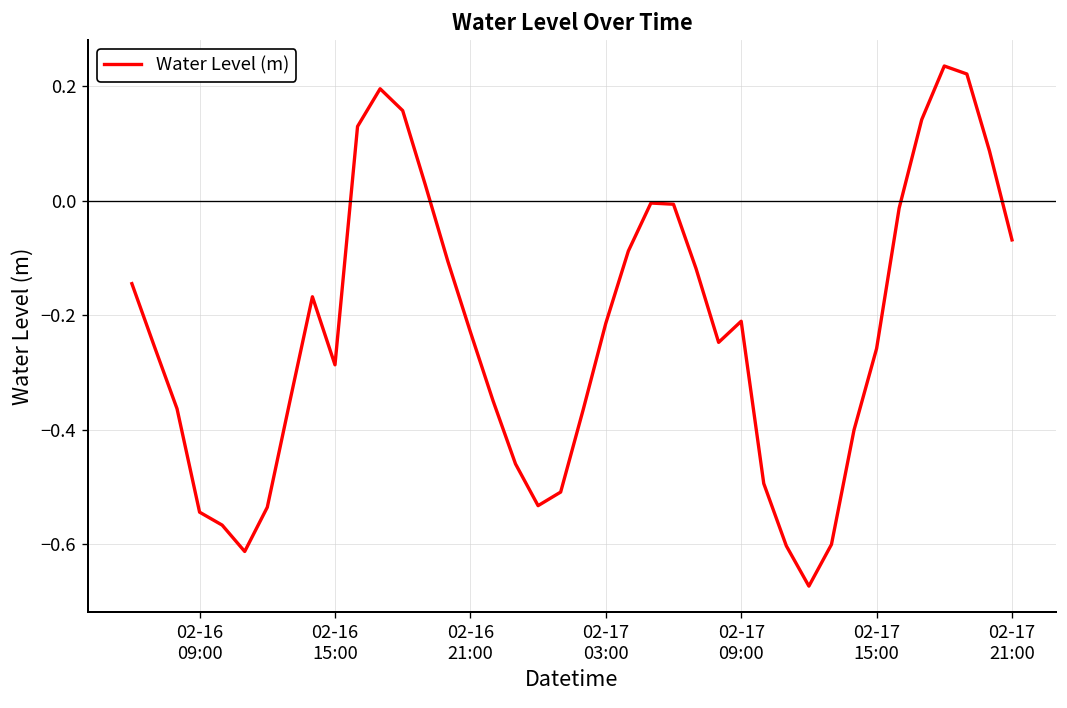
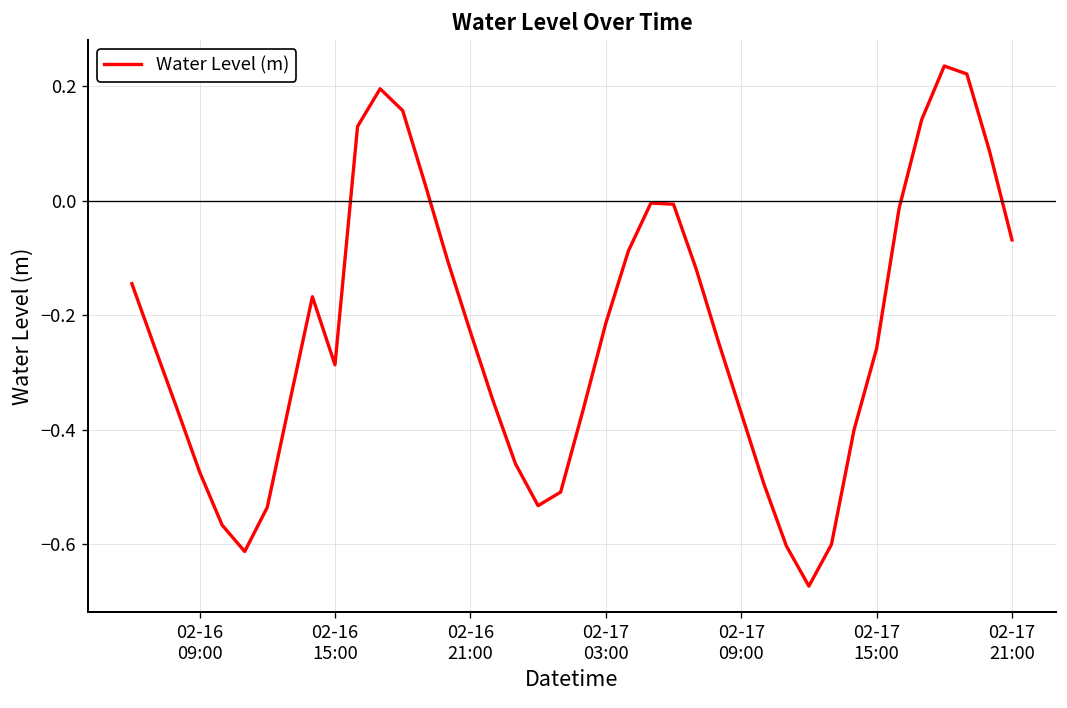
  {
-   "02-16 09:00": -0.54,
+   "02-16 09:00": -0.47,
    "02-16 15:00": -0.29,
    "02-16 21:00": -0.23,
    "02-17 03:00": -0.21,
-   "02-17 09:00": -0.21,
+   "02-17 09:00": -0.37,
    "02-17 15:00": -0.26,
    "02-17 21:00": -0.07
  }
